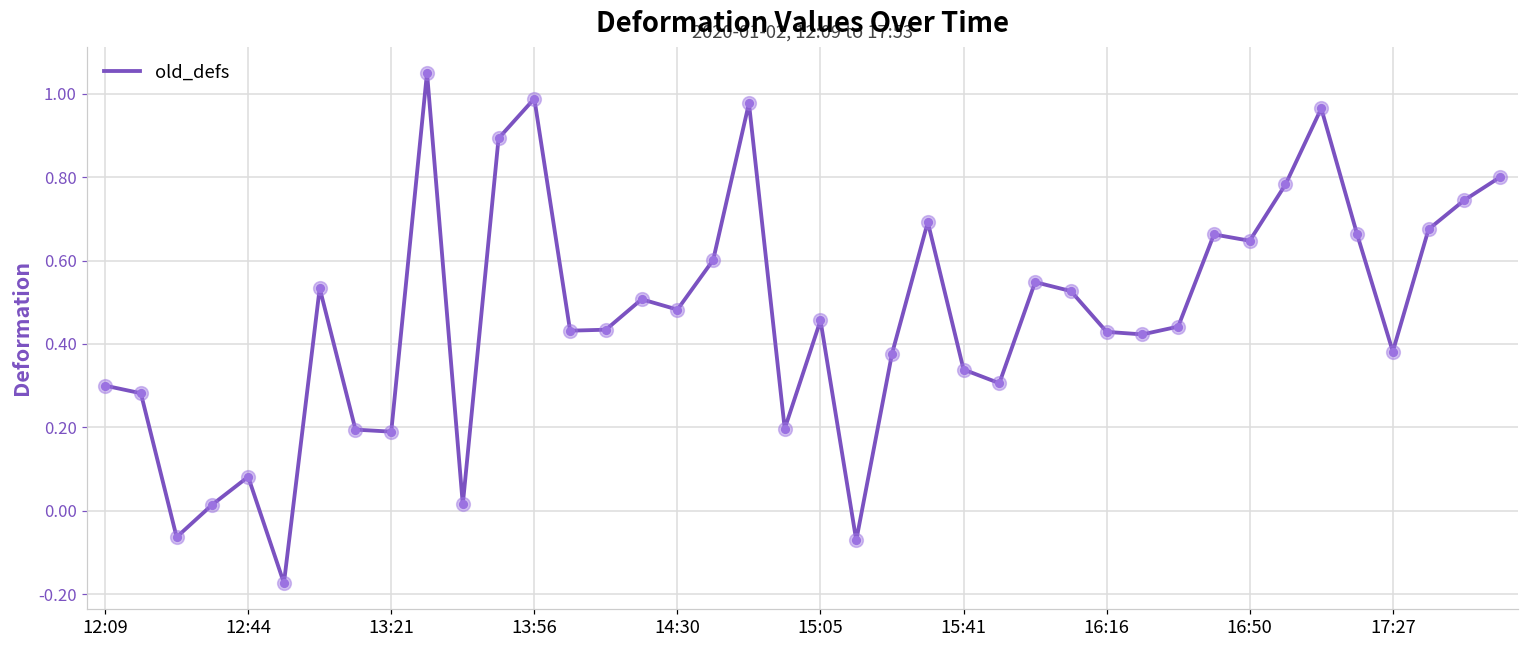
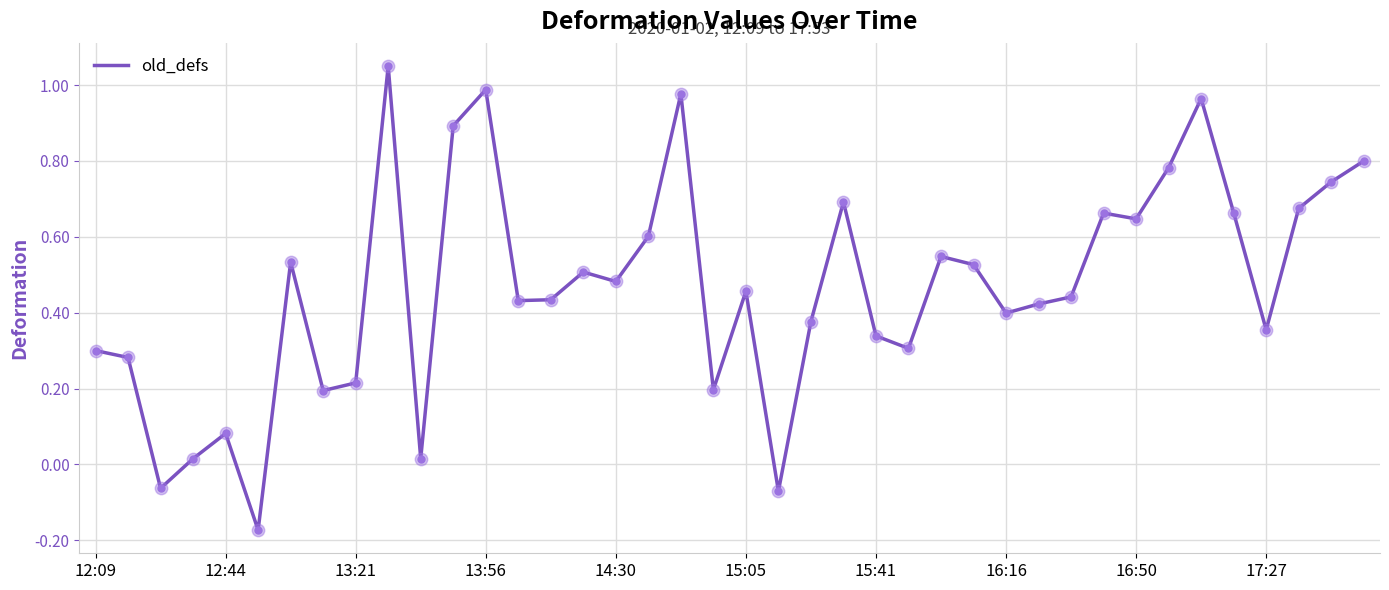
  {
    "12:09": 0.30,
    "12:44": 0.08,
-   "13:21": 0.19,
+   "13:21": 0.21,
    "13:56": 0.99,
    "14:30": 0.48,
    "15:05": 0.46,
    "15:41": 0.34,
-   "16:16": 0.43,
+   "16:16": 0.40,
    "16:50": 0.65,
-   "17:27": 0.38
+   "17:27": 0.35
  }
